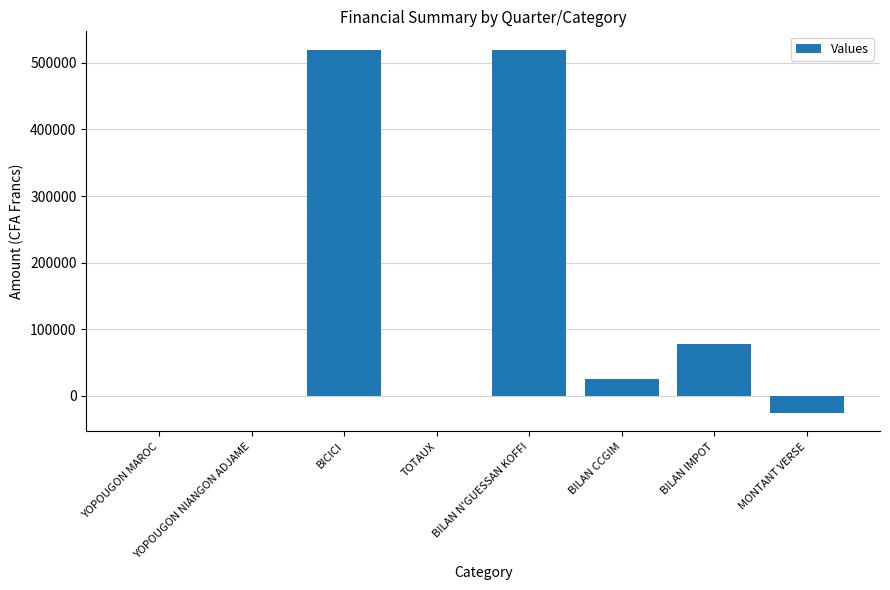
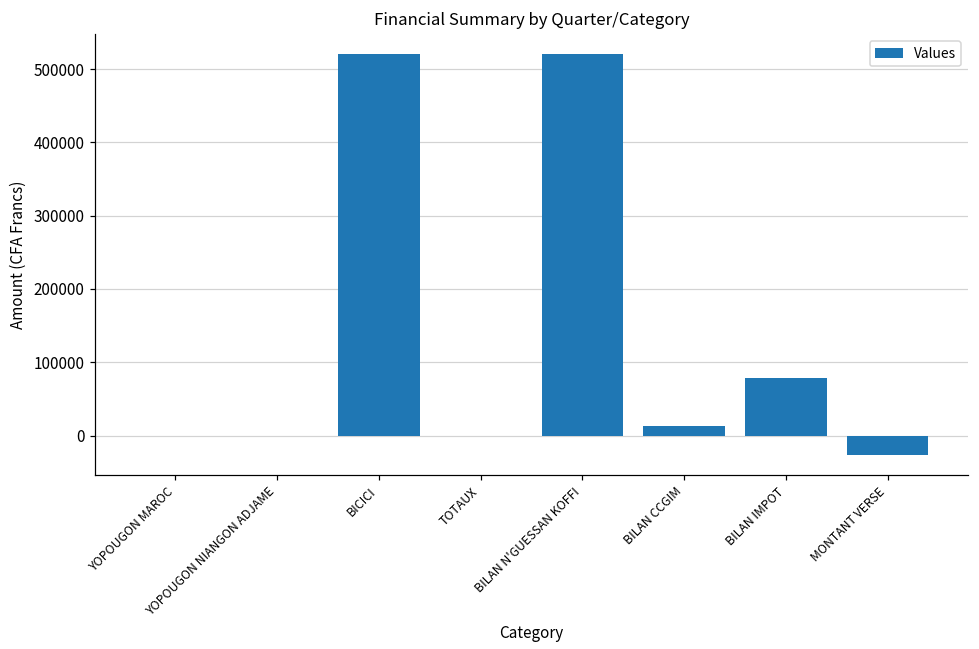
  {
    "YOPOUGON MAROC": 0,
    "YOPOUGON NIANGON ADJAME": 0,
    "BICICI": 520000,
    "TOTAUX": 0,
    "BILAN N'GUESSAN KOFFI": 520000,
-   "BILAN CCGIM": 30000,
+   "BILAN CCGIM": 10000,
    "BILAN IMPOT": 80000,
    "MONTANT VERSE": -30000
  }
